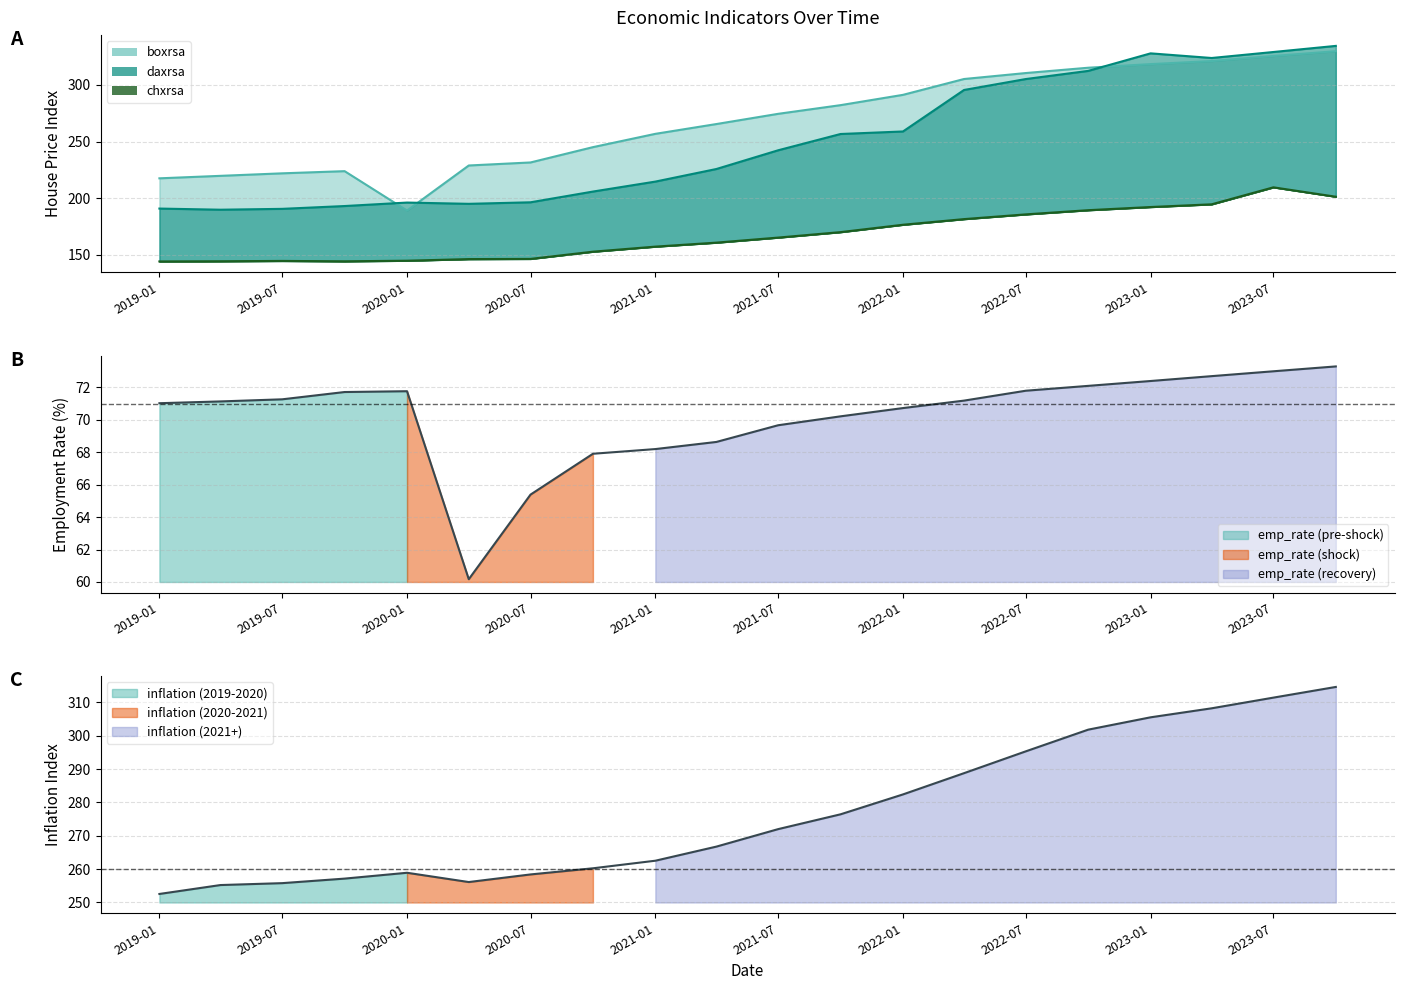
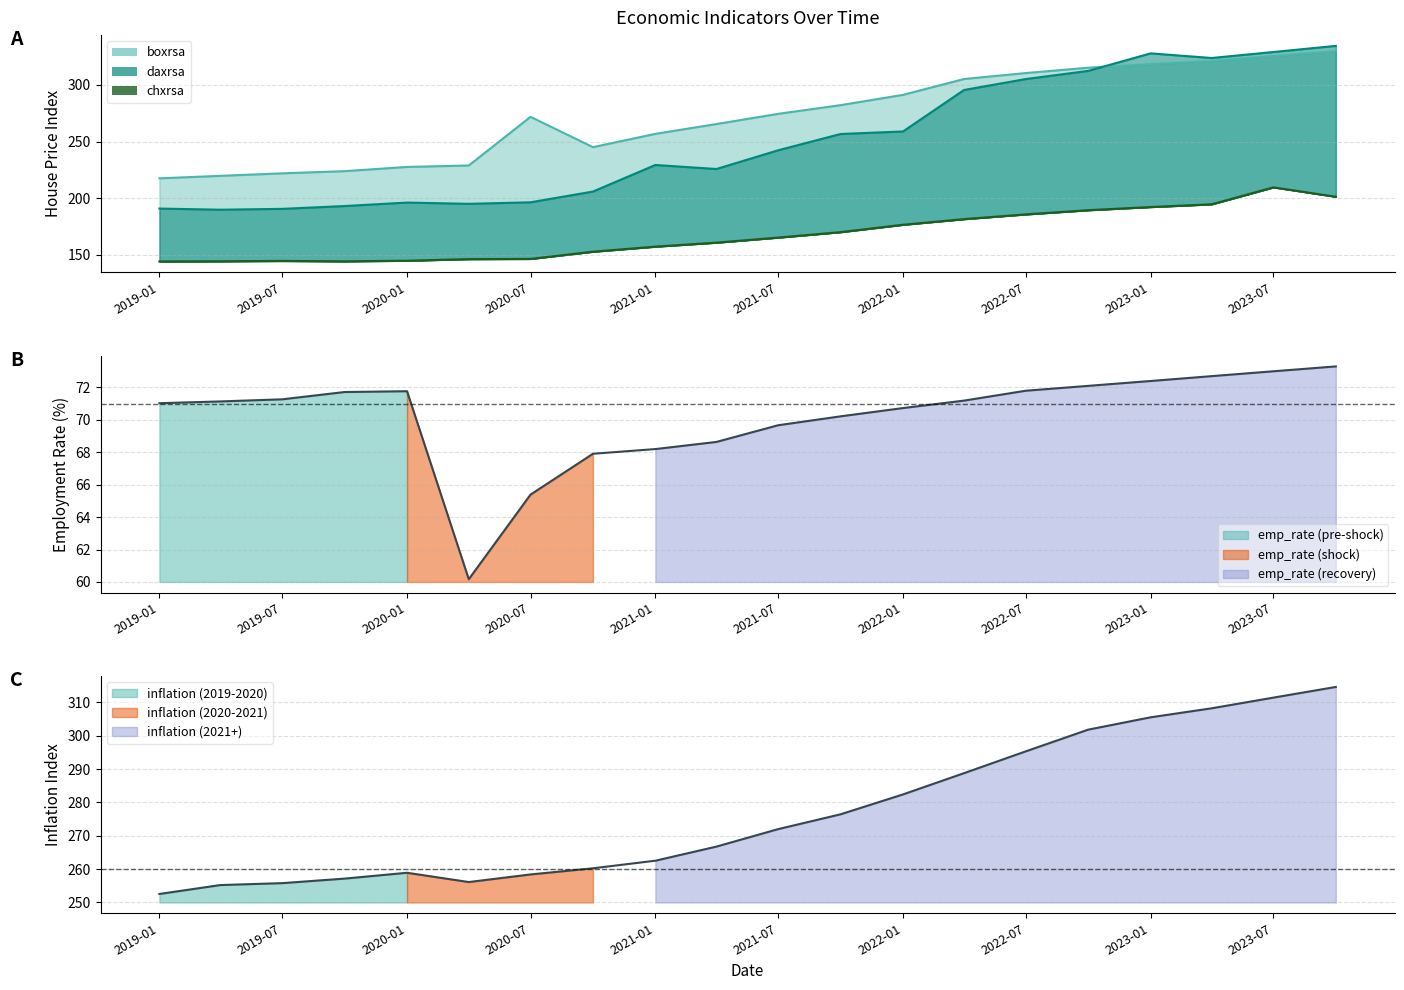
  {
    "Economic Indicators Over Time": {
      "boxrsa": {
        "2019-01": 217,
        "2019-07": 222,
-       "2020-01": 189,
-       "2020-07": 231,
+       "2020-01": 228,
+       "2020-07": 272,
        "2021-01": 257,
        "2021-07": 274,
        "2022-01": 291,
        "2022-07": 311,
        "2023-01": 318,
        "2023-07": 326
      },
      "daxrsa": {
        "2019-01": 191,
        "2019-07": 190,
        "2020-01": 196,
        "2020-07": 196,
-       "2021-01": 215,
+       "2021-01": 229,
        "2021-07": 242,
        "2022-01": 259,
        "2022-07": 305,
        "2023-01": 328,
        "2023-07": 329
      },
      "chxrsa": {
        "2019-01": 144,
        "2019-07": 144,
        "2020-01": 145,
        "2020-07": 146,
        "2021-01": 157,
        "2021-07": 165,
        "2022-01": 176,
        "2022-07": 186,
        "2023-01": 192,
        "2023-07": 210
      }
    }
  }
